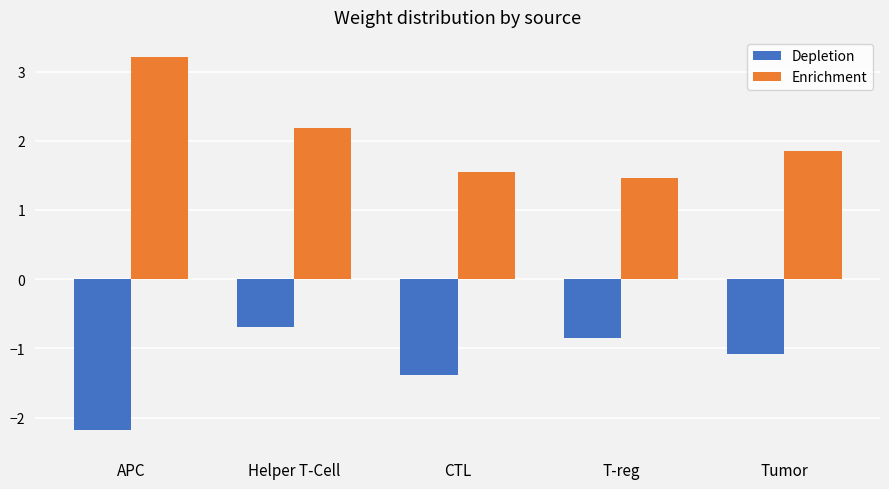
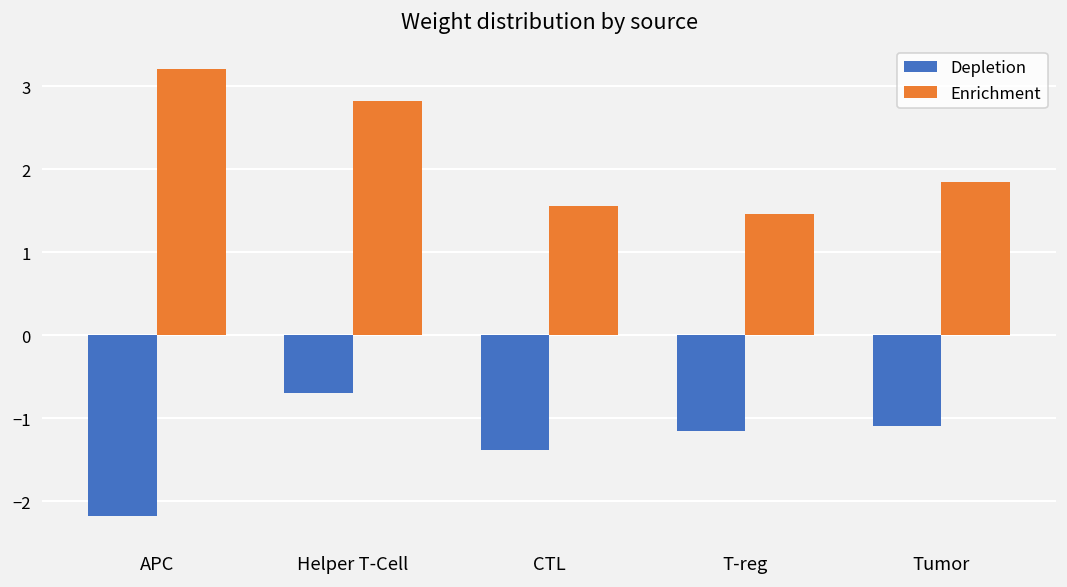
  {
    "Depletion": {
      "APC": -2.2,
      "Helper T-Cell": -0.7,
      "CTL": -1.4,
-     "T-reg": -0.9,
+     "T-reg": -1.2,
      "Tumor": -1.1
    },
    "Enrichment": {
      "APC": 3.2,
-     "Helper T-Cell": 2.2,
+     "Helper T-Cell": 2.8,
      "CTL": 1.6,
      "T-reg": 1.5,
      "Tumor": 1.8
    }
  }
